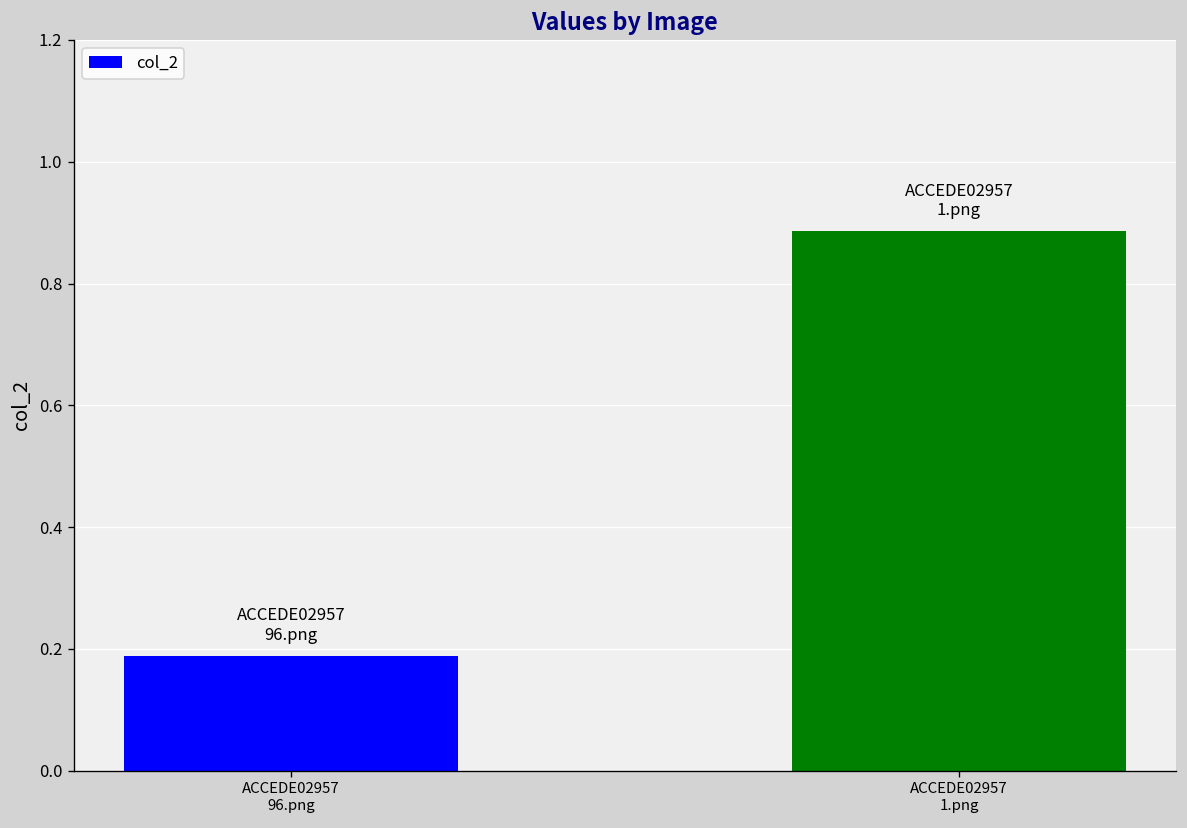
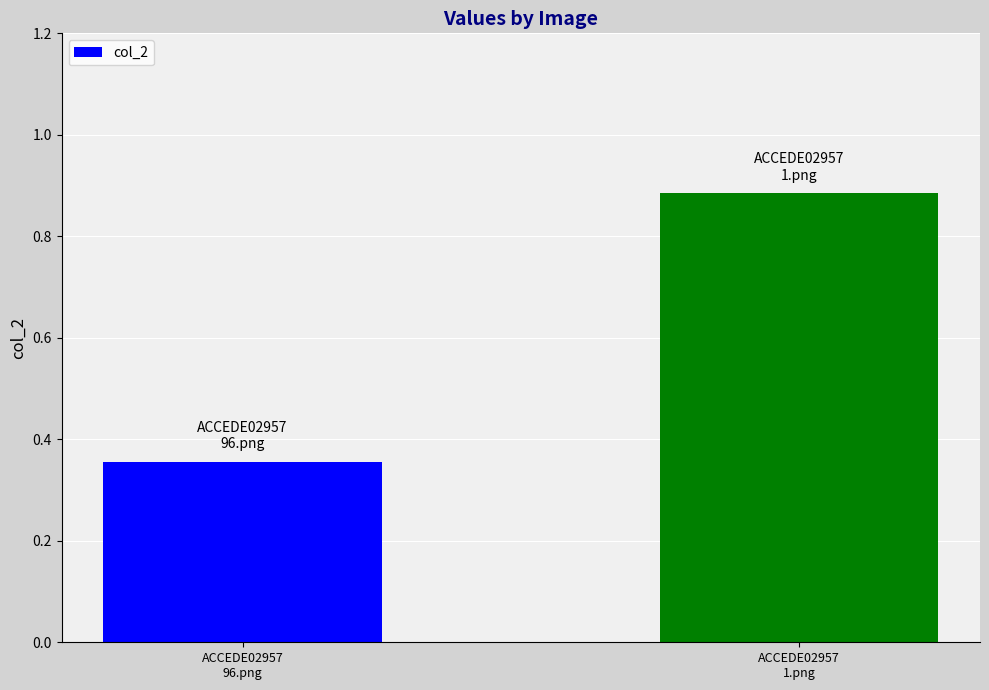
  {
-   "ACCEDE02957 96.png": 0.19
+   "ACCEDE02957 96.png": 0.36
  }
